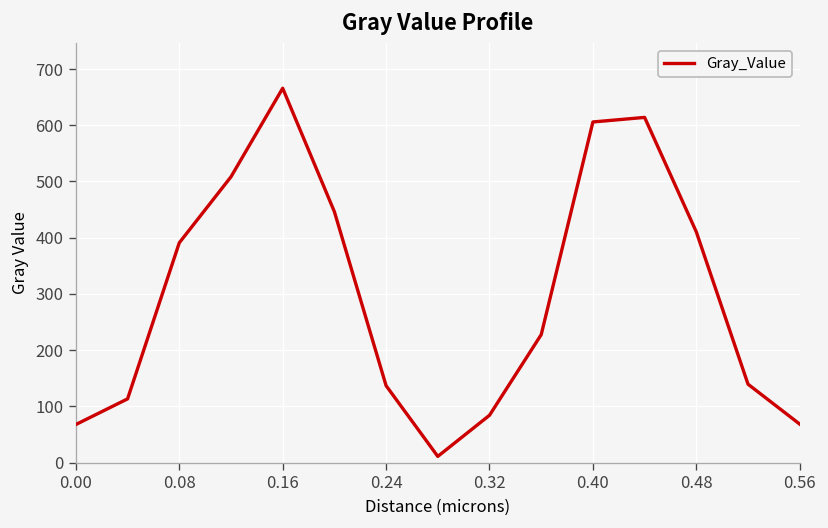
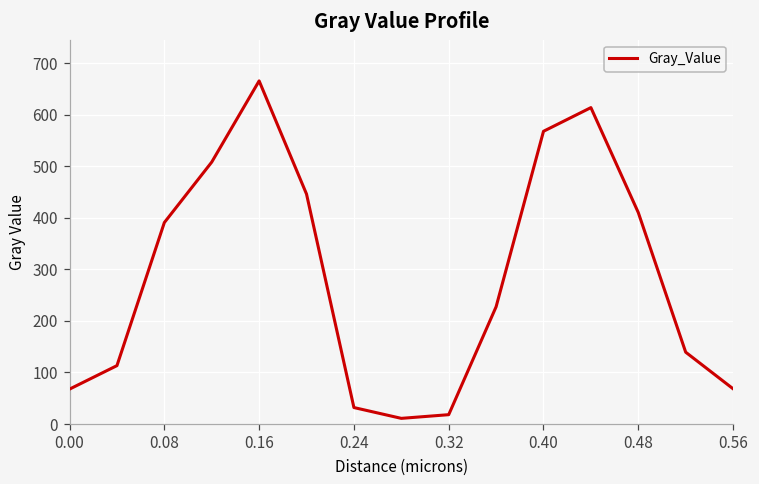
  {
    "0.00": 70,
    "0.08": 390,
    "0.16": 670,
-   "0.24": 140,
-   "0.32": 80,
-   "0.40": 610,
+   "0.24": 30,
+   "0.32": 20,
+   "0.40": 570,
    "0.48": 410,
    "0.56": 70
  }
